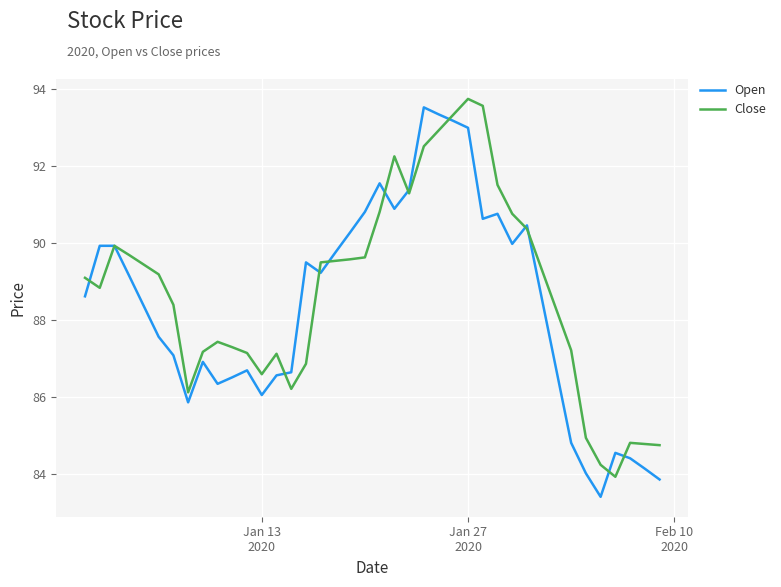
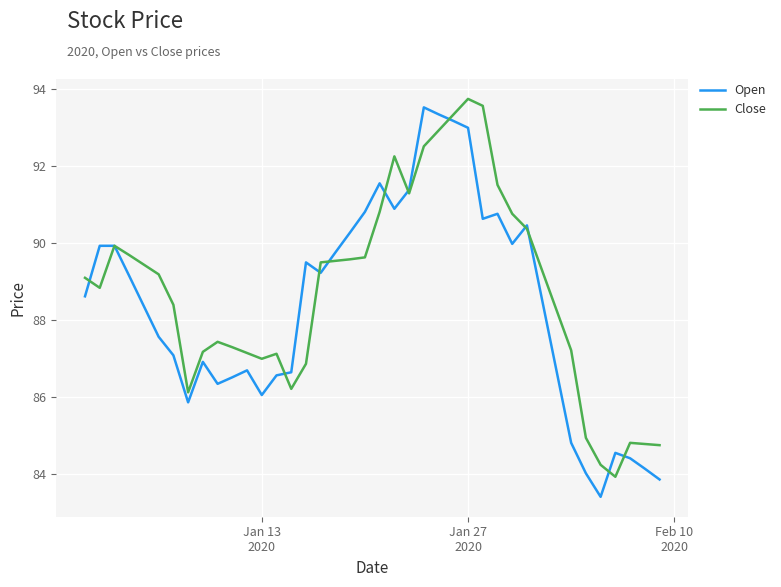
  {
    "Open": {
      "Jan 13 2020": 86.1,
      "Jan 27 2020": 93.0
    },
    "Close": {
-     "Jan 13 2020": 86.6,
+     "Jan 13 2020": 87.0,
      "Jan 27 2020": 93.7
    }
  }
